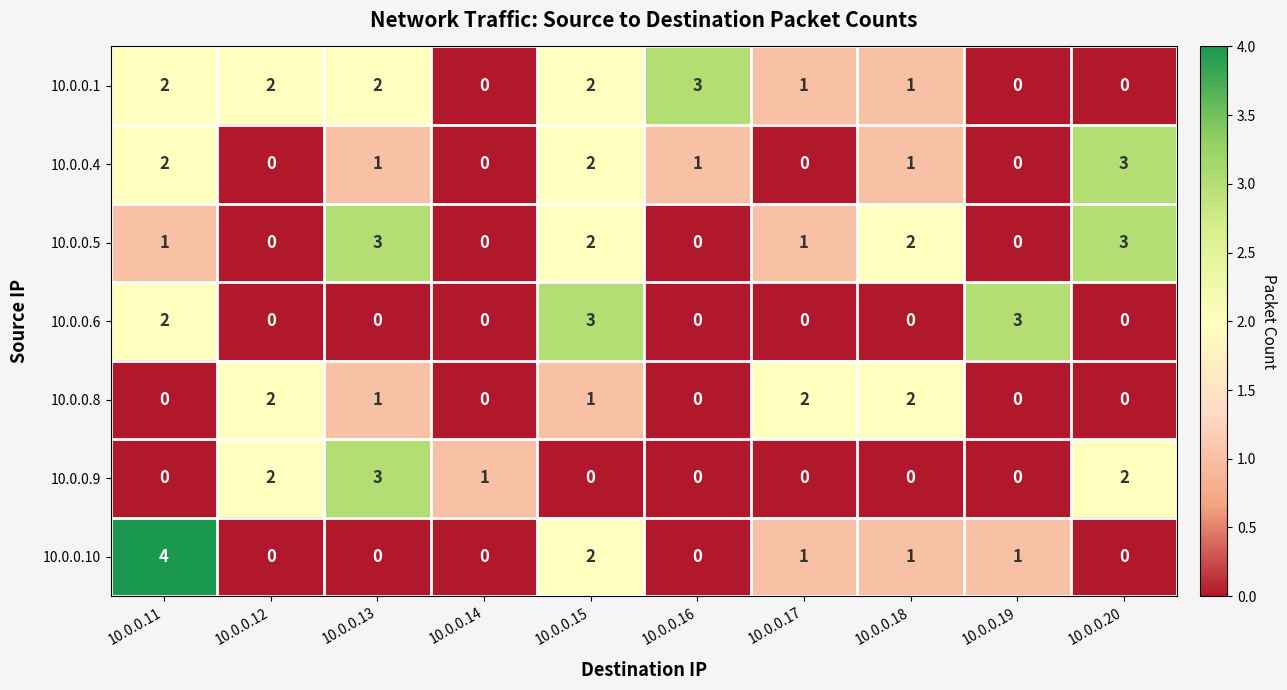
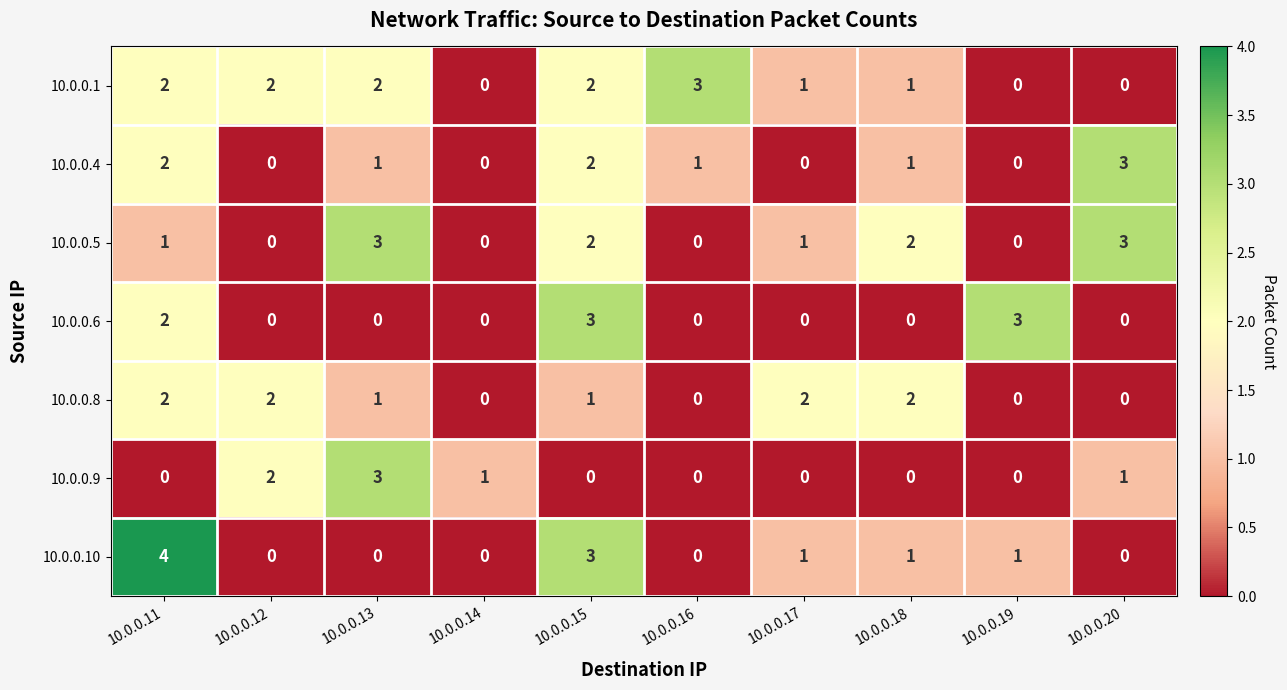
  {
    "10.0.0.1": {
      "10.0.0.11": 2,
      "10.0.0.12": 2,
      "10.0.0.13": 2,
      "10.0.0.14": 0,
      "10.0.0.15": 2,
      "10.0.0.16": 3,
      "10.0.0.17": 1,
      "10.0.0.18": 1,
      "10.0.0.19": 0,
      "10.0.0.20": 0
    },
    "10.0.0.4": {
      "10.0.0.11": 2,
      "10.0.0.12": 0,
      "10.0.0.13": 1,
      "10.0.0.14": 0,
      "10.0.0.15": 2,
      "10.0.0.16": 1,
      "10.0.0.17": 0,
      "10.0.0.18": 1,
      "10.0.0.19": 0,
      "10.0.0.20": 3
    },
    "10.0.0.5": {
      "10.0.0.11": 1,
      "10.0.0.12": 0,
      "10.0.0.13": 3,
      "10.0.0.14": 0,
      "10.0.0.15": 2,
      "10.0.0.16": 0,
      "10.0.0.17": 1,
      "10.0.0.18": 2,
      "10.0.0.19": 0,
      "10.0.0.20": 3
    },
    "10.0.0.6": {
      "10.0.0.11": 2,
      "10.0.0.12": 0,
      "10.0.0.13": 0,
      "10.0.0.14": 0,
      "10.0.0.15": 3,
      "10.0.0.16": 0,
      "10.0.0.17": 0,
      "10.0.0.18": 0,
      "10.0.0.19": 3,
      "10.0.0.20": 0
    },
    "10.0.0.8": {
-     "10.0.0.11": 0,
+     "10.0.0.11": 2,
      "10.0.0.12": 2,
      "10.0.0.13": 1,
      "10.0.0.14": 0,
      "10.0.0.15": 1,
      "10.0.0.16": 0,
      "10.0.0.17": 2,
      "10.0.0.18": 2,
      "10.0.0.19": 0,
      "10.0.0.20": 0
    },
    "10.0.0.9": {
      "10.0.0.11": 0,
      "10.0.0.12": 2,
      "10.0.0.13": 3,
      "10.0.0.14": 1,
      "10.0.0.15": 0,
      "10.0.0.16": 0,
      "10.0.0.17": 0,
      "10.0.0.18": 0,
      "10.0.0.19": 0,
-     "10.0.0.20": 2
+     "10.0.0.20": 1
    },
    "10.0.0.10": {
      "10.0.0.11": 4,
      "10.0.0.12": 0,
      "10.0.0.13": 0,
      "10.0.0.14": 0,
-     "10.0.0.15": 2,
+     "10.0.0.15": 3,
      "10.0.0.16": 0,
      "10.0.0.17": 1,
      "10.0.0.18": 1,
      "10.0.0.19": 1,
      "10.0.0.20": 0
    }
  }
